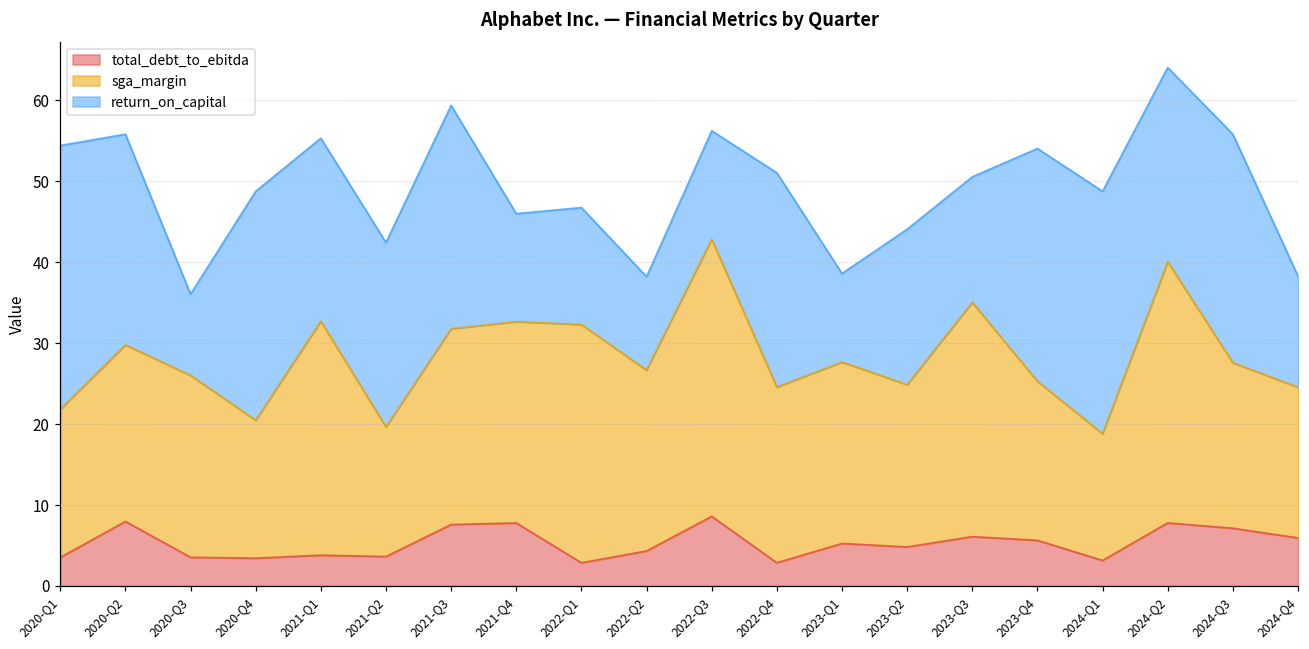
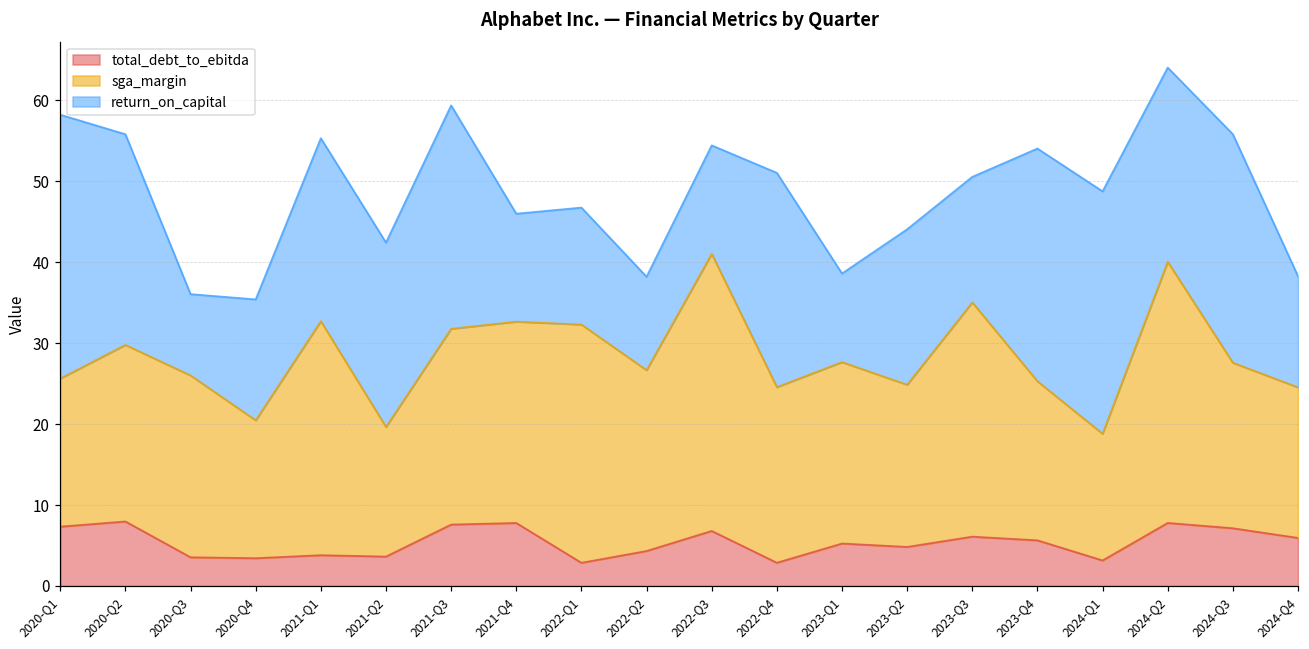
  {
    "total_debt_to_ebitda": {
-     "2020-Q1": 4,
+     "2020-Q1": 7,
      "2020-Q2": 8,
      "2020-Q3": 4,
      "2020-Q4": 3,
      "2021-Q1": 4,
      "2021-Q2": 4,
      "2021-Q3": 8,
      "2021-Q4": 8,
      "2022-Q1": 3,
      "2022-Q2": 4,
-     "2022-Q3": 9,
+     "2022-Q3": 7,
      "2022-Q4": 3,
      "2023-Q1": 5,
      "2023-Q2": 5,
      "2023-Q3": 6,
      "2023-Q4": 6,
      "2024-Q1": 3,
      "2024-Q2": 8,
      "2024-Q3": 7,
      "2024-Q4": 6
    },
    "sga_margin": {
      "2020-Q1": 18,
      "2020-Q2": 22,
      "2020-Q3": 22,
      "2020-Q4": 17,
      "2021-Q1": 29,
      "2021-Q2": 16,
      "2021-Q3": 24,
      "2021-Q4": 25,
      "2022-Q1": 29,
      "2022-Q2": 22,
      "2022-Q3": 34,
      "2022-Q4": 22,
      "2023-Q1": 22,
      "2023-Q2": 20,
      "2023-Q3": 29,
      "2023-Q4": 20,
      "2024-Q1": 16,
      "2024-Q2": 32,
      "2024-Q3": 20,
      "2024-Q4": 19
    },
    "return_on_capital": {
      "2020-Q1": 33,
      "2020-Q2": 26,
      "2020-Q3": 10,
-     "2020-Q4": 28,
+     "2020-Q4": 15,
      "2021-Q1": 23,
      "2021-Q2": 23,
      "2021-Q3": 28,
      "2021-Q4": 13,
      "2022-Q1": 14,
      "2022-Q2": 12,
      "2022-Q3": 13,
      "2022-Q4": 26,
      "2023-Q1": 11,
      "2023-Q2": 19,
      "2023-Q3": 16,
      "2023-Q4": 29,
      "2024-Q1": 30,
      "2024-Q2": 24,
      "2024-Q3": 28,
      "2024-Q4": 14
    }
  }
